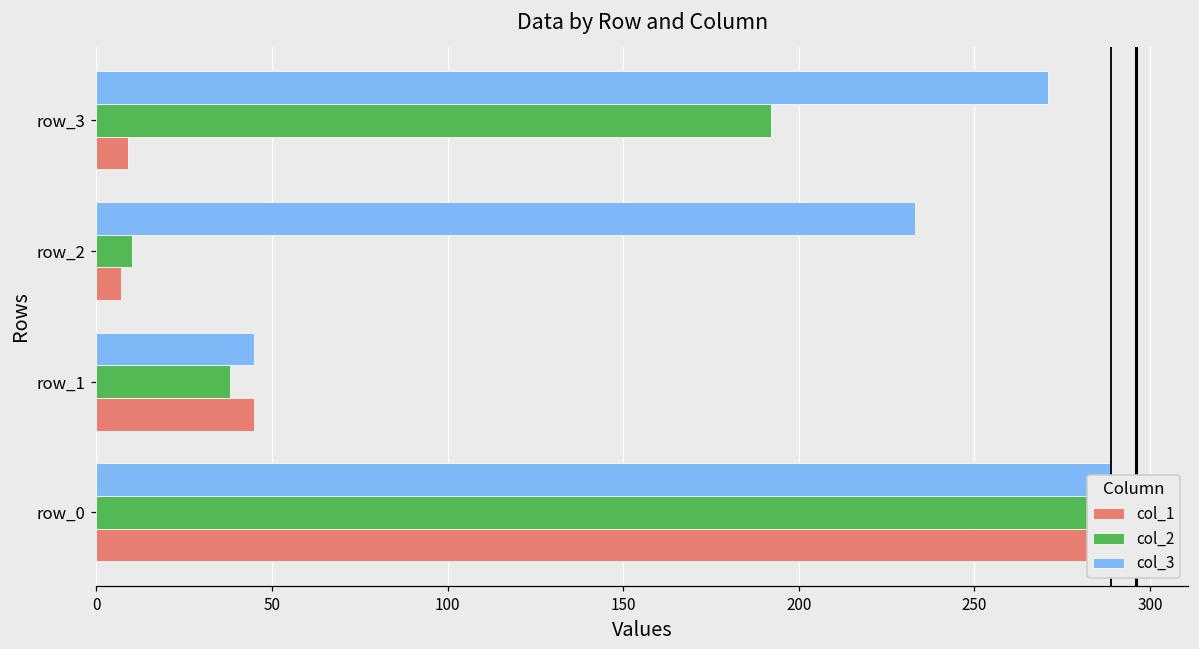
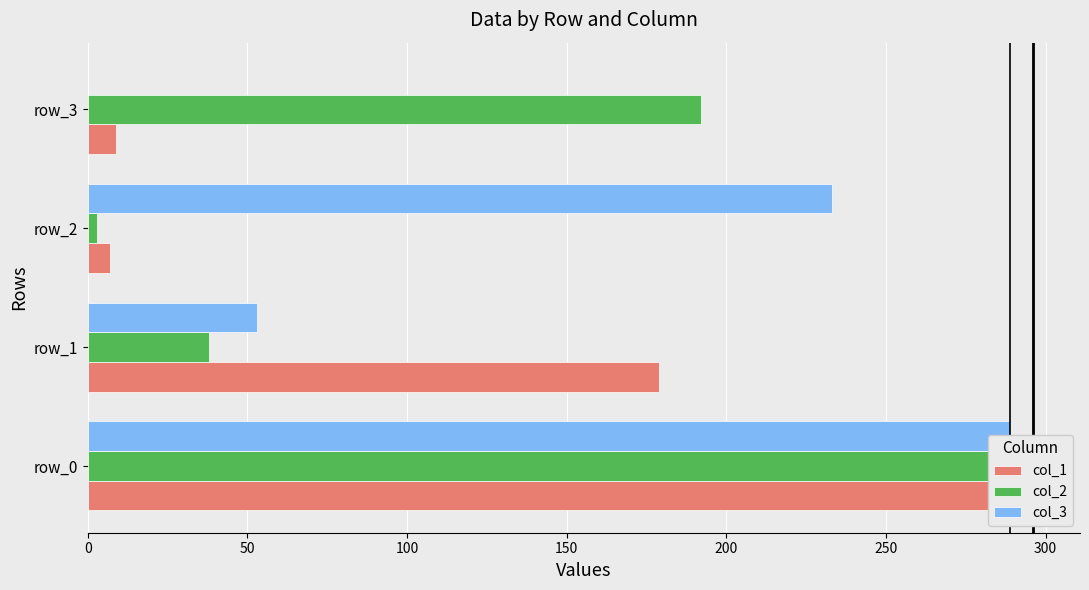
  {
    "col_1": {
      "row_3": 9,
      "row_2": 7,
-     "row_1": 45
+     "row_1": 179
    },
    "col_2": {
      "row_3": 192,
-     "row_2": 10,
+     "row_2": 3,
      "row_1": 38
    },
    "col_3": {
-     "row_3": 271,
+     "row_3": 0,
      "row_2": 233,
-     "row_1": 45
+     "row_1": 53
    }
  }
